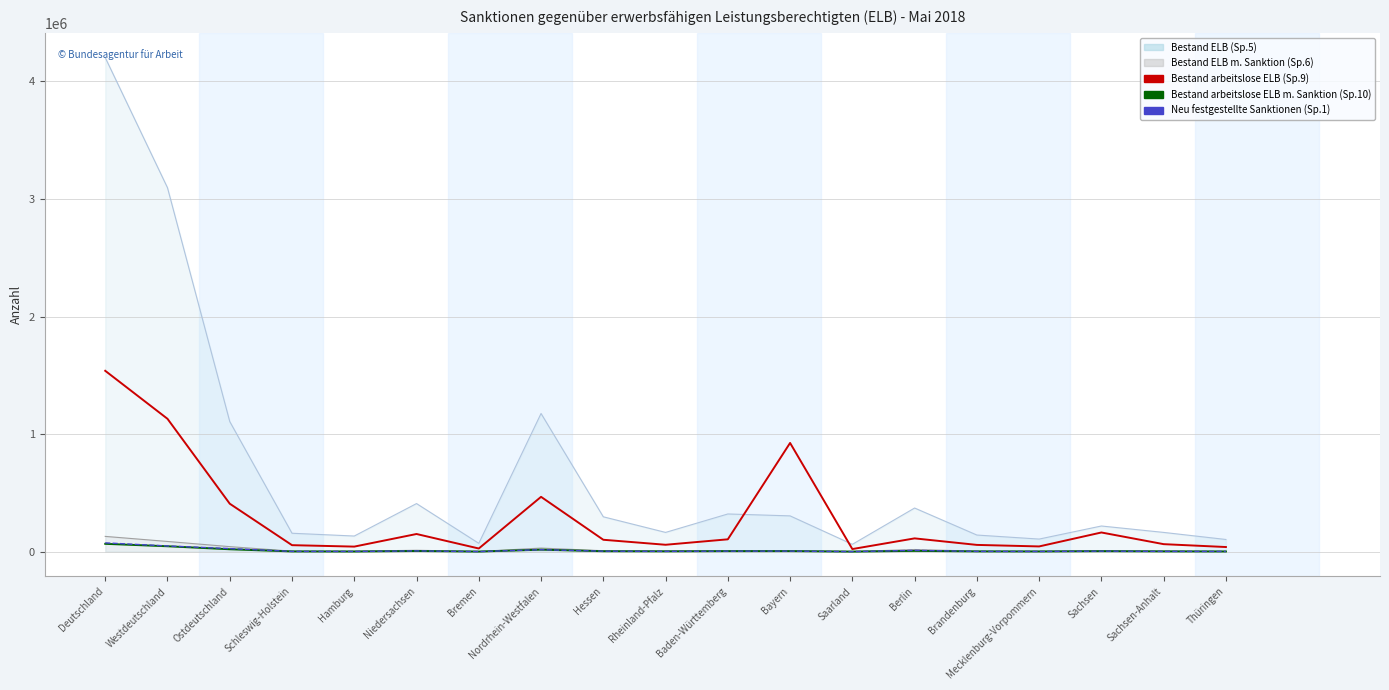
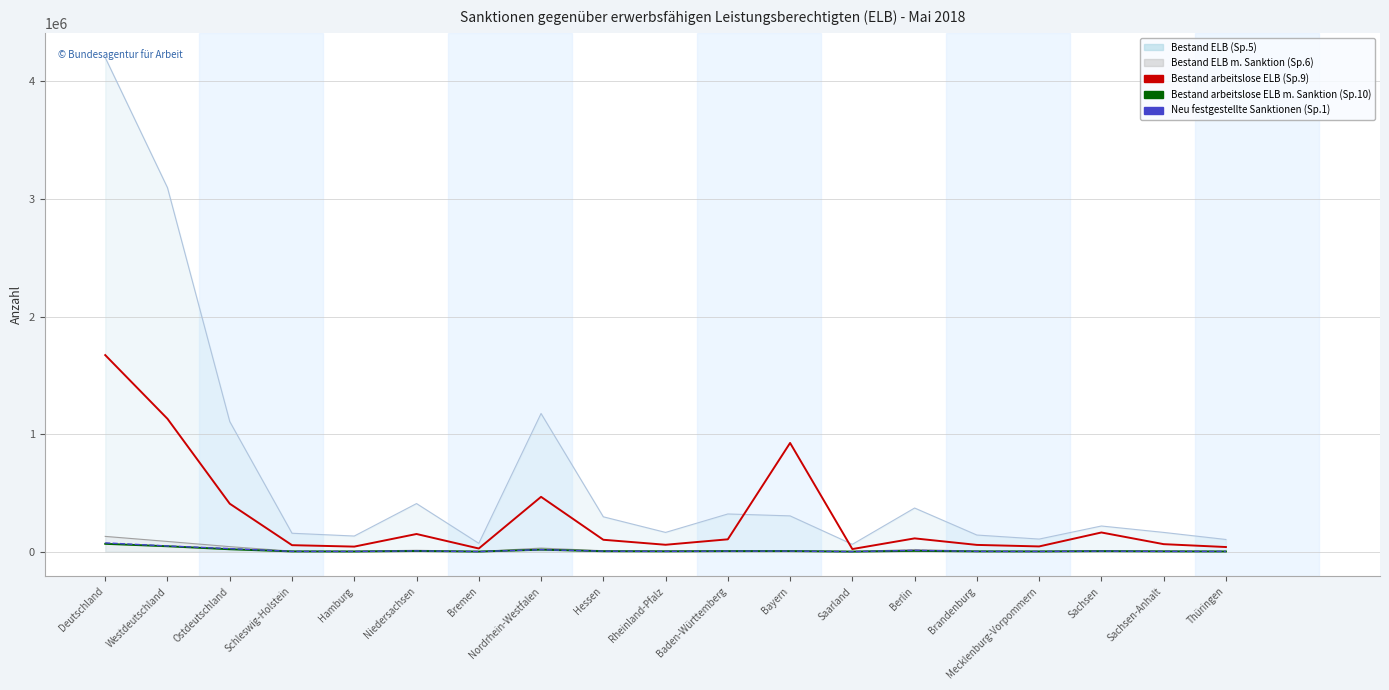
  {
    "Bestand arbeitslose ELB (Sp.9)": {
-     "Deutschland": 1540000,
+     "Deutschland": 1670000,
      "Westdeutschland": 1130000,
      "Ostdeutschland": 410000,
      "Schleswig-Holstein": 60000,
      "Hamburg": 40000,
      "Niedersachsen": 150000,
      "Bremen": 30000,
      "Nordrhein-Westfalen": 470000,
      "Hessen": 100000,
      "Rheinland-Pfalz": 60000,
      "Baden-Württemberg": 110000,
      "Bayern": 920000,
      "Berlin": 110000,
      "Brandenburg": 60000,
      "Mecklenburg-Vorpommern": 40000,
      "Sachsen": 160000,
      "Sachsen-Anhalt": 60000,
      "Thüringen": 40000
    }
  }
